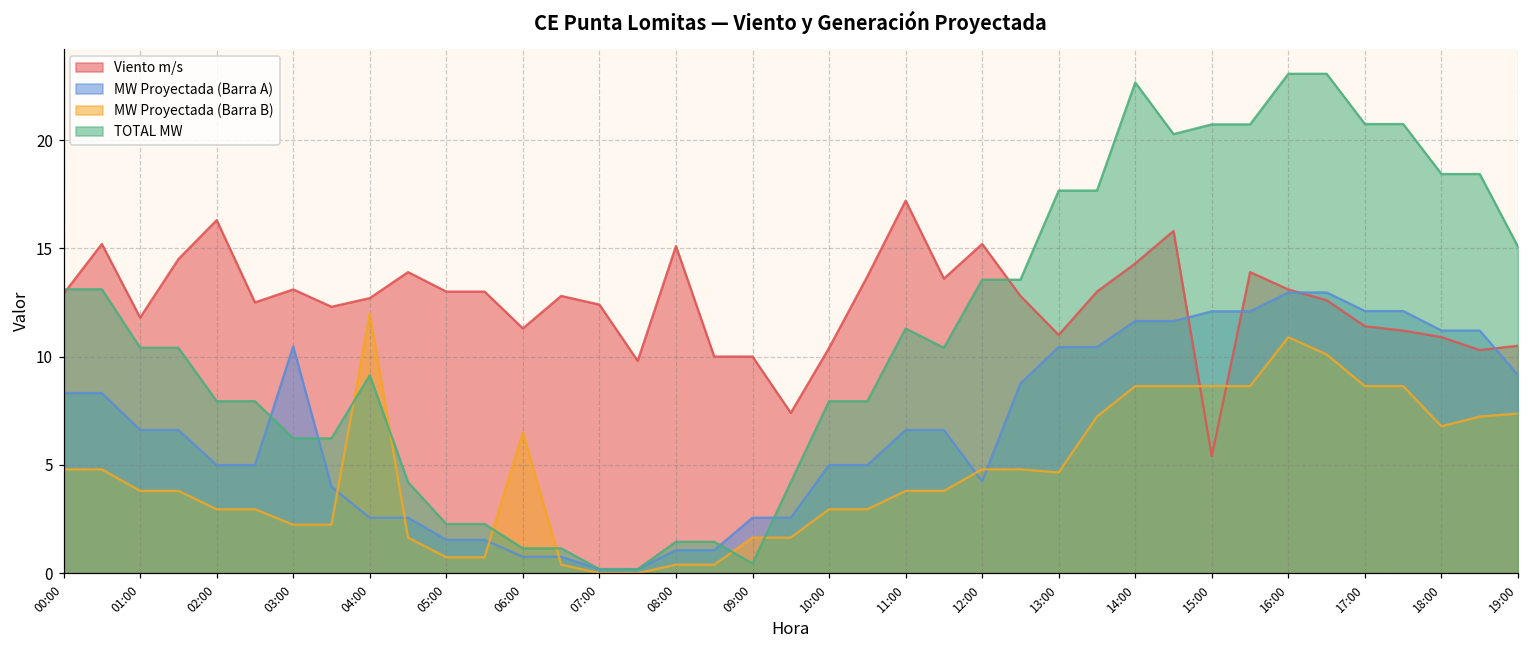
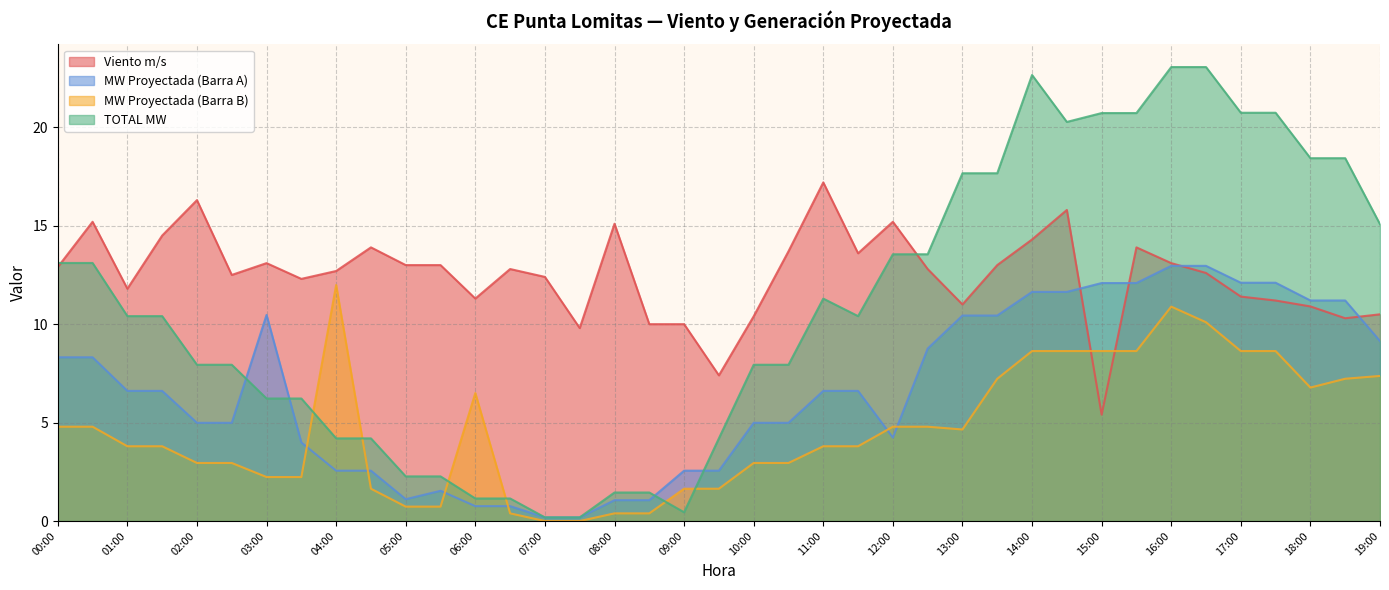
  {
    "Viento m/s": {
      "00:00": 12.9,
      "01:00": 11.8,
      "02:00": 16.3,
      "03:00": 13.1,
      "04:00": 12.7,
      "05:00": 13.0,
      "06:00": 11.3,
      "07:00": 12.4,
      "08:00": 15.1,
      "09:00": 10.0,
      "10:00": 10.4,
      "11:00": 17.2,
      "12:00": 15.2,
      "13:00": 11.0,
      "14:00": 14.3,
      "15:00": 5.4,
      "16:00": 13.1,
      "17:00": 11.4,
      "18:00": 10.9,
      "19:00": 10.5
    },
    "MW Proyectada (Barra A)": {
      "00:00": 8.3,
      "01:00": 6.6,
      "02:00": 5.0,
      "03:00": 10.5,
      "04:00": 2.6,
-     "05:00": 1.5,
+     "05:00": 1.1,
      "06:00": 0.8,
      "08:00": 1.1,
      "09:00": 2.6,
      "10:00": 5.0,
      "11:00": 6.6,
      "12:00": 4.2,
      "13:00": 10.4,
      "14:00": 11.6,
      "15:00": 12.1,
      "16:00": 13.0,
      "17:00": 12.1,
      "18:00": 11.2,
      "19:00": 9.1
    },
    "MW Proyectada (Barra B)": {
      "00:00": 4.8,
      "01:00": 3.8,
      "02:00": 2.9,
      "03:00": 2.2,
      "04:00": 12.0,
      "05:00": 0.7,
      "06:00": 6.5,
      "07:00": 0.0,
      "08:00": 0.4,
      "09:00": 1.6,
      "10:00": 2.9,
      "11:00": 3.8,
      "12:00": 4.8,
      "13:00": 4.7,
      "14:00": 8.6,
      "15:00": 8.6,
      "16:00": 10.9,
      "17:00": 8.6,
      "18:00": 6.8,
      "19:00": 7.4
    },
    "TOTAL MW": {
      "00:00": 13.1,
      "01:00": 10.4,
      "02:00": 7.9,
      "03:00": 6.2,
-     "04:00": 9.1,
+     "04:00": 4.2,
      "05:00": 2.3,
      "06:00": 1.1,
      "08:00": 1.4,
      "09:00": 0.4,
      "10:00": 7.9,
      "11:00": 11.3,
      "12:00": 13.6,
      "13:00": 17.7,
      "14:00": 22.7,
      "15:00": 20.7,
      "16:00": 23.1,
      "17:00": 20.7,
      "18:00": 18.4,
      "19:00": 15.1
    }
  }
